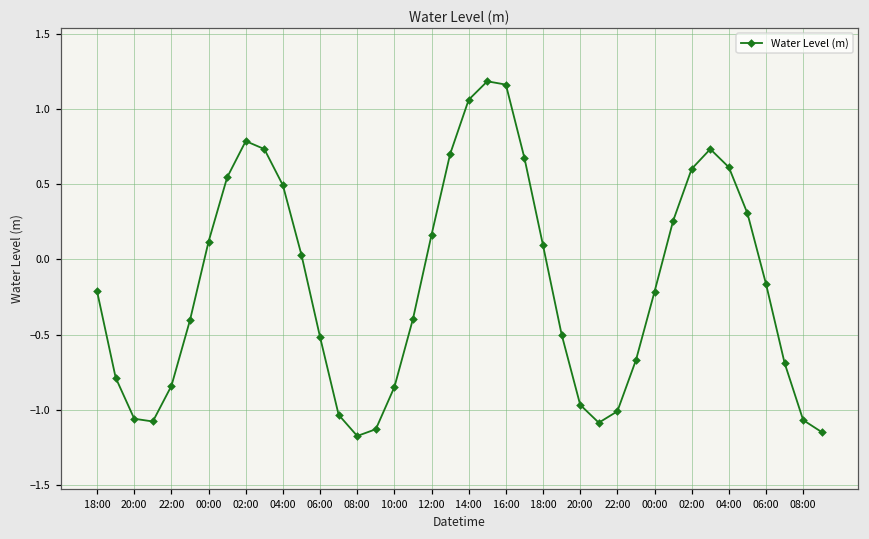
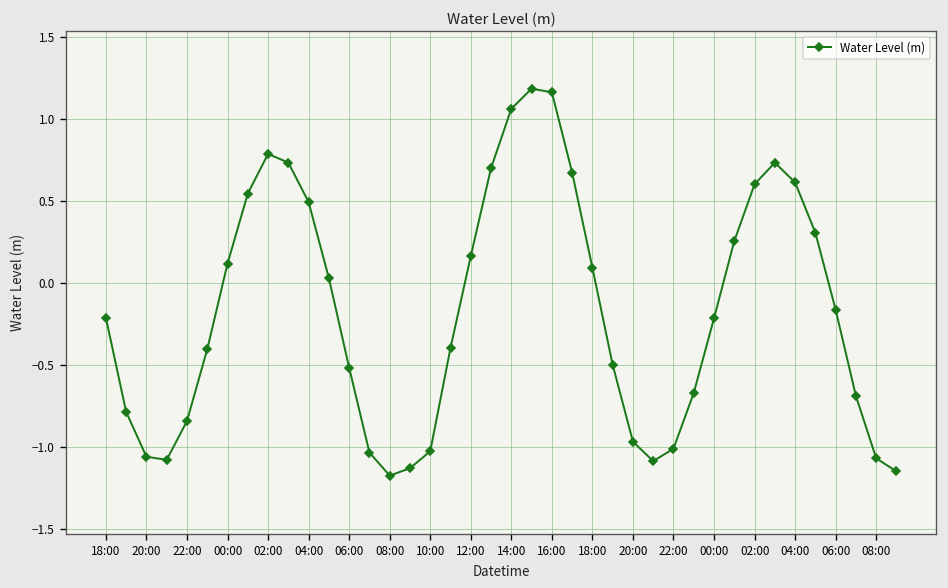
  {
-   "10:00": -0.85,
+   "10:00": -1.03,
    "12:00": 0.16,
    "14:00": 1.06,
    "16:00": 1.16
  }
